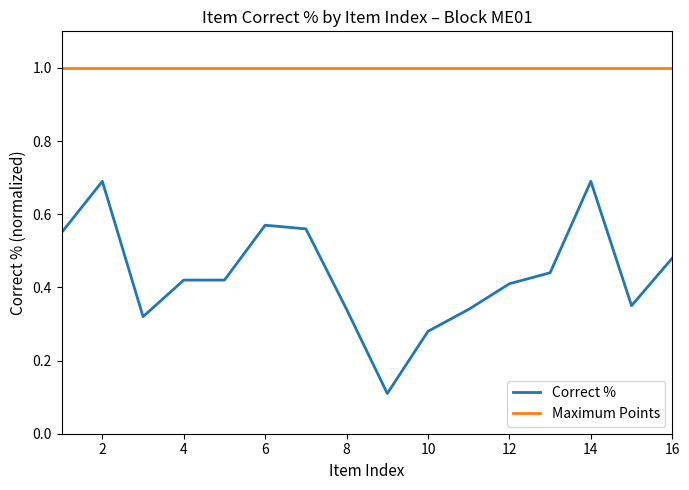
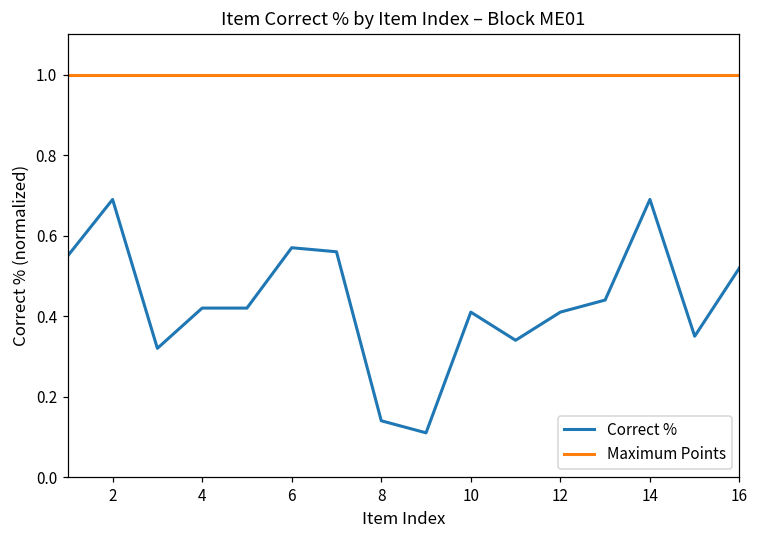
  {
    "Correct %": {
      "2": 0.69,
      "4": 0.42,
      "6": 0.57,
-     "8": 0.34,
-     "10": 0.28,
+     "8": 0.14,
+     "10": 0.41,
      "12": 0.41,
      "14": 0.69,
-     "16": 0.48
+     "16": 0.52
    },
    "Maximum Points": {
      "2": 1.00,
      "4": 1.00,
      "6": 1.00,
      "8": 1.00,
      "10": 1.00,
      "12": 1.00,
      "14": 1.00,
      "16": 1.00
    }
  }
